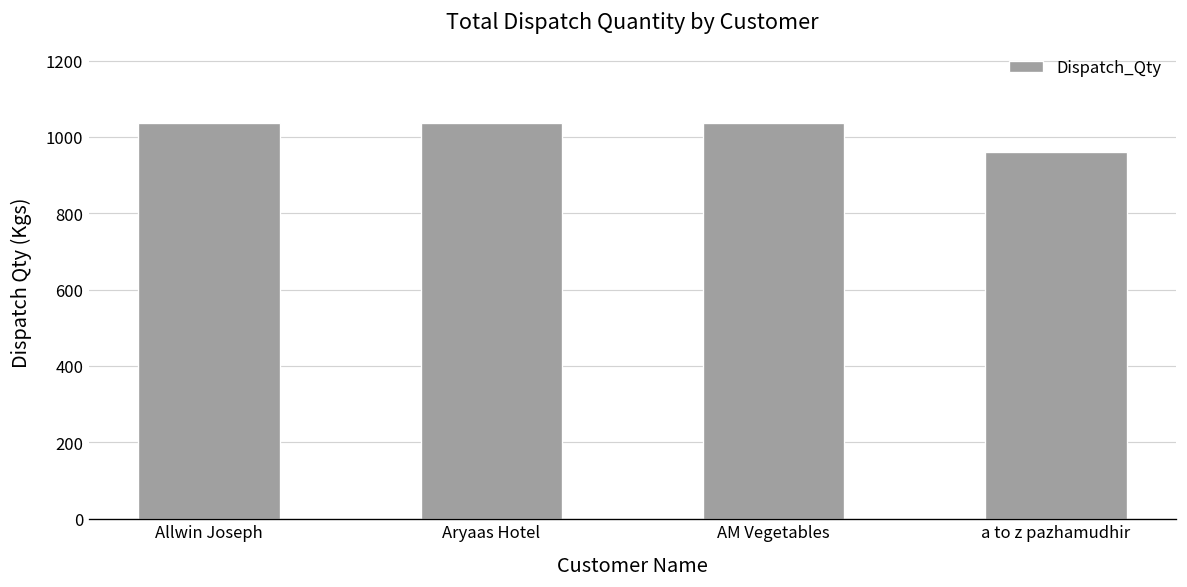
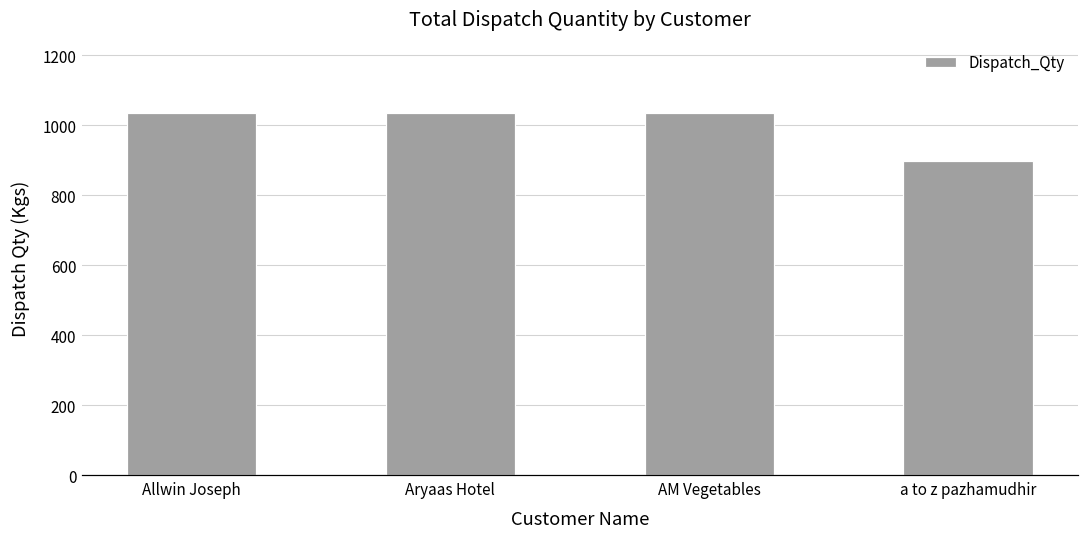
  {
    "Allwin Joseph": 1040,
    "Aryaas Hotel": 1040,
    "AM Vegetables": 1040,
-   "a to z pazhamudhir": 960
+   "a to z pazhamudhir": 900
  }
